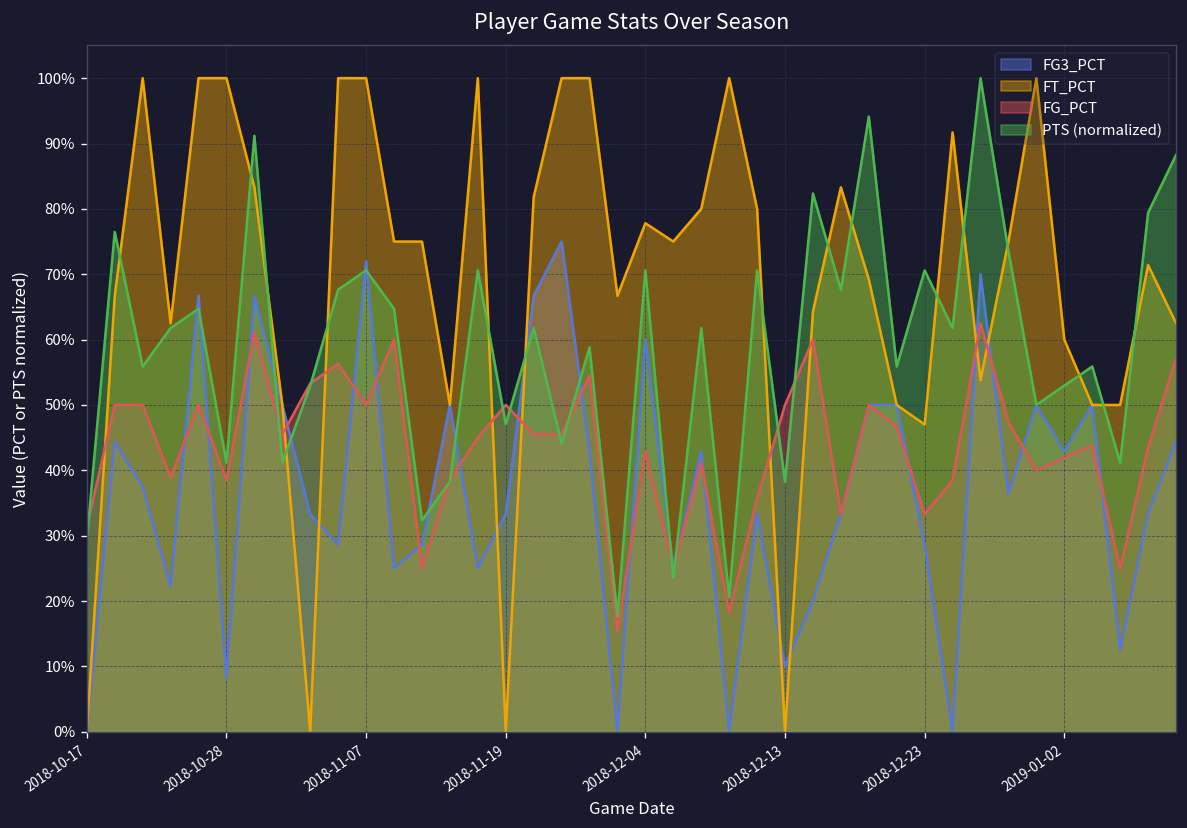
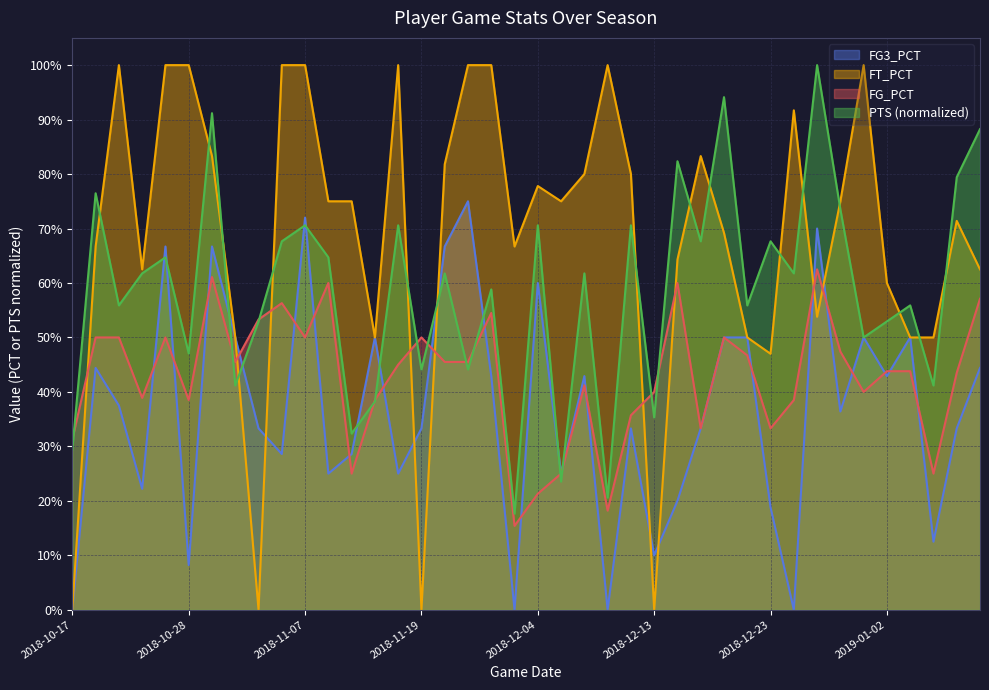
  {
    "FG3_PCT": {
      "2018-10-28": "8%",
      "2018-11-07": "72%",
      "2018-11-19": "33%",
      "2018-12-04": "60%",
      "2018-12-13": "10%",
-     "2018-12-23": "29%",
+     "2018-12-23": "19%",
      "2019-01-02": "43%"
    },
    "FT_PCT": {
      "2018-10-28": "100%",
      "2018-11-07": "100%",
      "2018-11-19": "0%",
      "2018-12-04": "78%",
      "2018-12-13": "0%",
      "2018-12-23": "47%",
      "2019-01-02": "60%"
    },
    "FG_PCT": {
      "2018-10-17": "31%",
      "2018-10-28": "39%",
      "2018-11-07": "50%",
      "2018-11-19": "50%",
-     "2018-12-04": "43%",
-     "2018-12-13": "50%",
+     "2018-12-04": "21%",
+     "2018-12-13": "40%",
      "2018-12-23": "33%",
-     "2019-01-02": "42%"
+     "2019-01-02": "44%"
    },
    "PTS (normalized)": {
      "2018-10-17": "29%",
-     "2018-10-28": "41%",
+     "2018-10-28": "47%",
      "2018-11-07": "71%",
-     "2018-11-19": "47%",
+     "2018-11-19": "44%",
      "2018-12-04": "71%",
-     "2018-12-13": "38%",
-     "2018-12-23": "71%",
+     "2018-12-13": "35%",
+     "2018-12-23": "68%",
      "2019-01-02": "53%"
    }
  }
